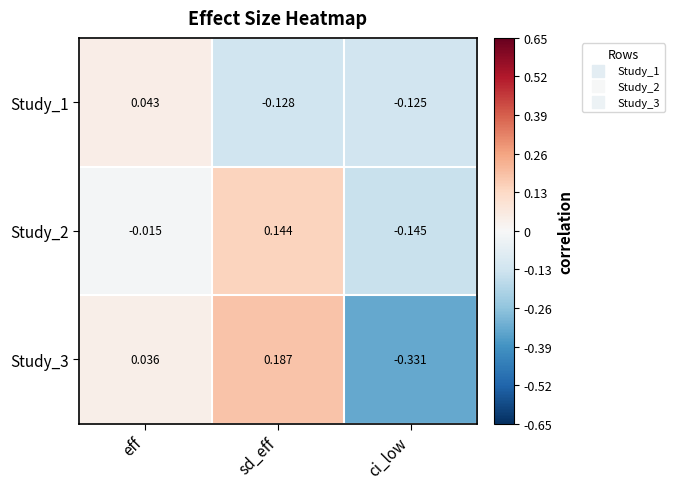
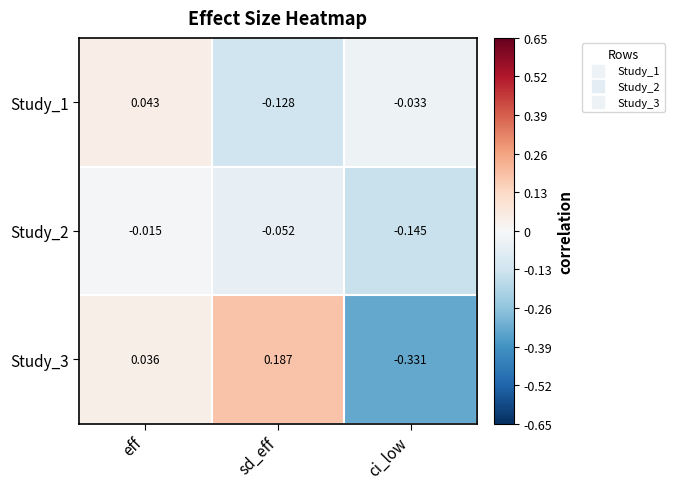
  {
    "Study_1": {
      "eff": 0.043,
      "sd_eff": -0.128,
-     "ci_low": -0.125
+     "ci_low": -0.033
    },
    "Study_2": {
      "eff": -0.015,
-     "sd_eff": 0.144,
+     "sd_eff": -0.052,
      "ci_low": -0.145
    },
    "Study_3": {
      "eff": 0.036,
      "sd_eff": 0.187,
      "ci_low": -0.331
    }
  }
